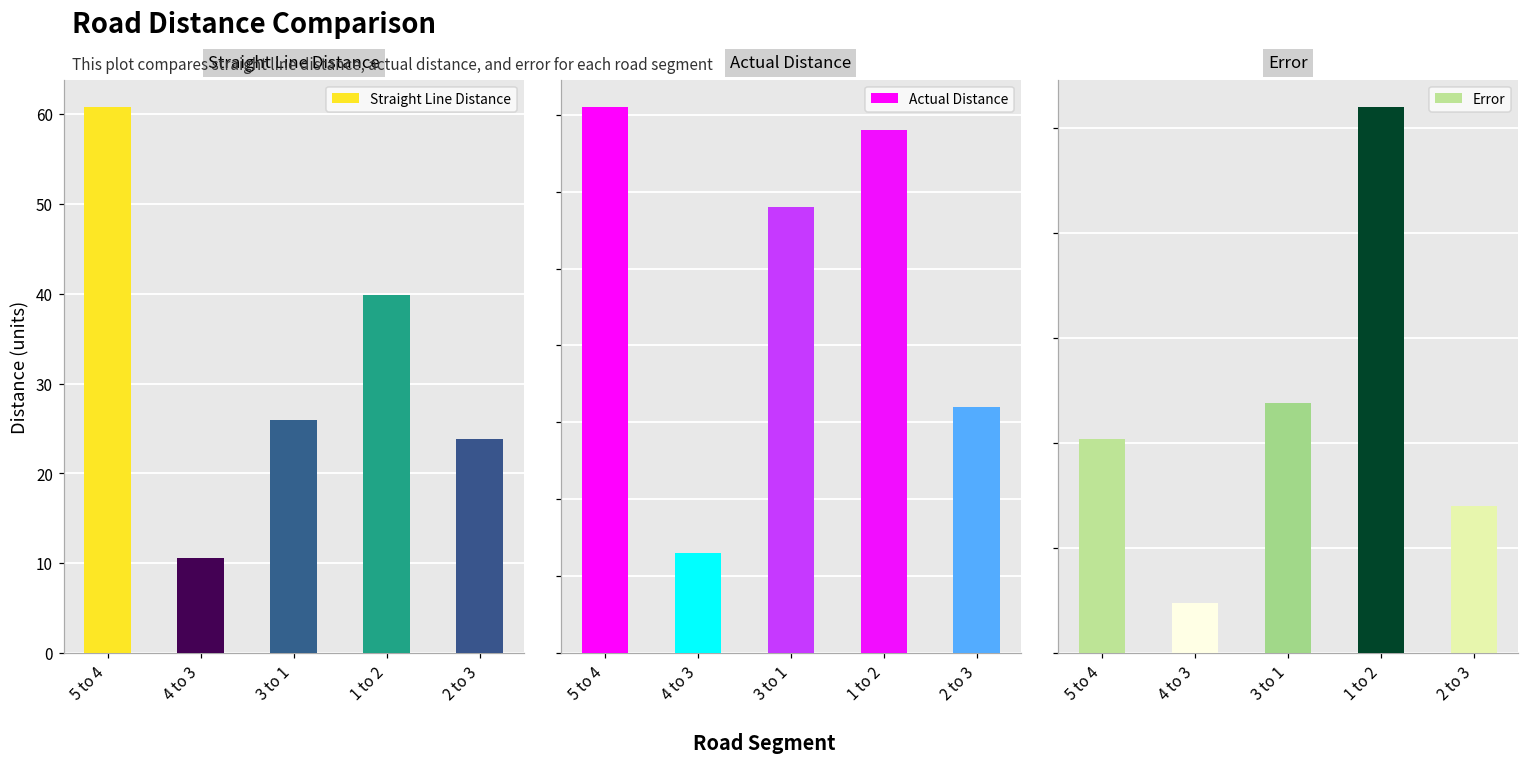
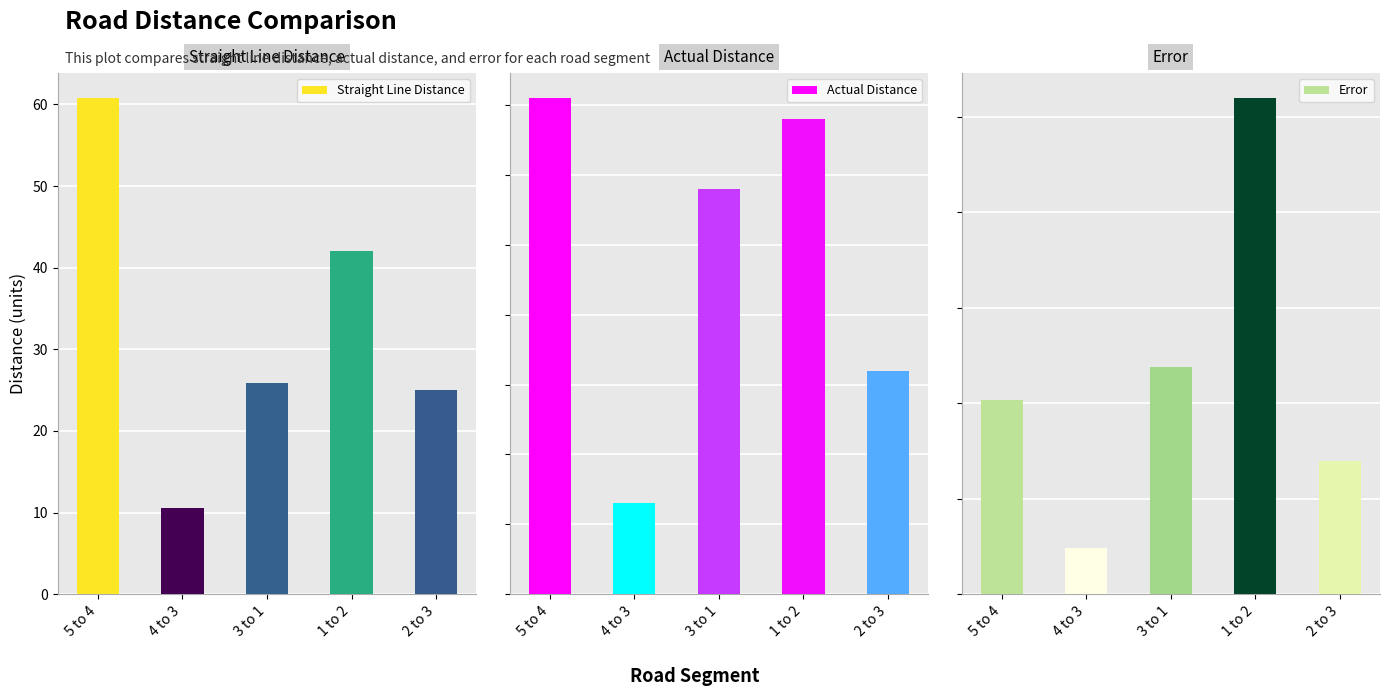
  {
    "Straight Line Distance": {
      "5 to 4": 61,
      "4 to 3": 11,
      "3 to 1": 26,
-     "1 to 2": 40,
-     "2 to 3": 24
+     "1 to 2": 42,
+     "2 to 3": 25
    }
  }
